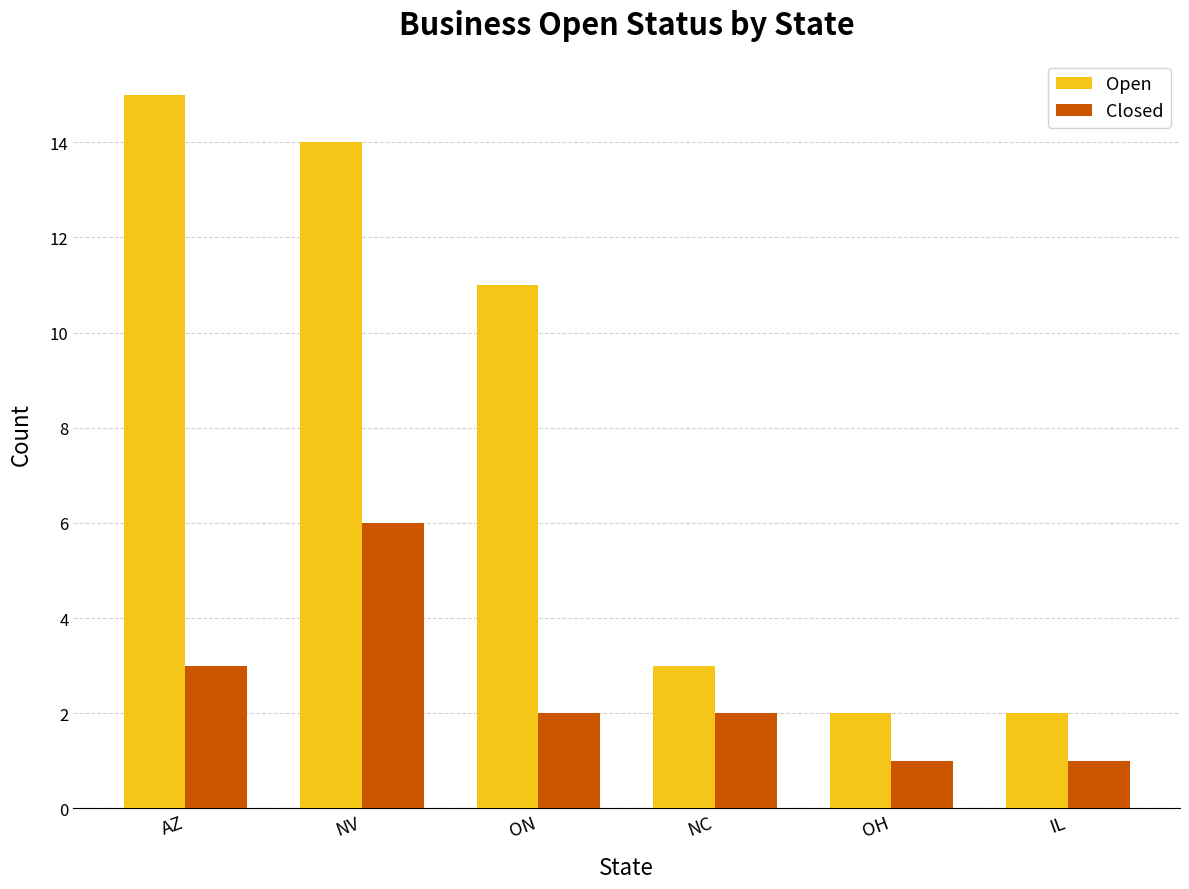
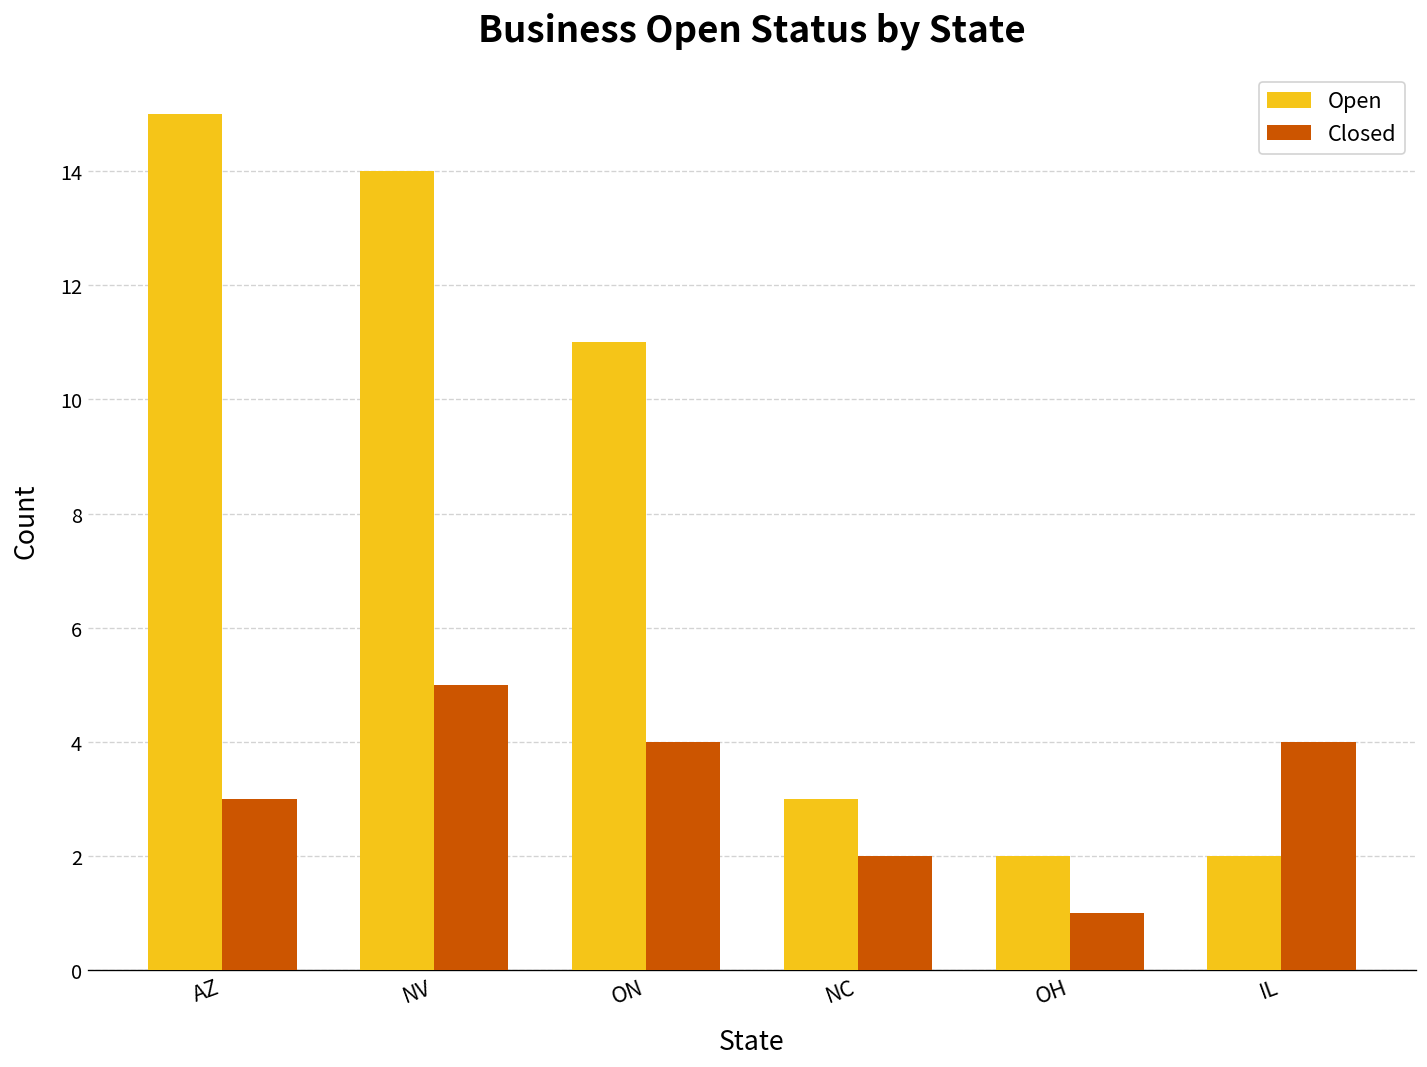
  {
    "Open": {
      "AZ": 15,
      "NV": 14,
      "ON": 11,
      "NC": 3,
      "OH": 2,
      "IL": 2
    },
    "Closed": {
      "AZ": 3,
-     "NV": 6,
-     "ON": 2,
+     "NV": 5,
+     "ON": 4,
      "NC": 2,
      "OH": 1,
-     "IL": 1
+     "IL": 4
    }
  }
